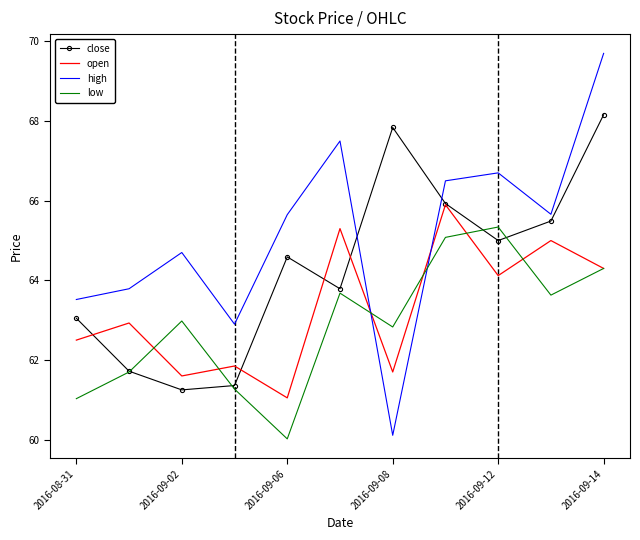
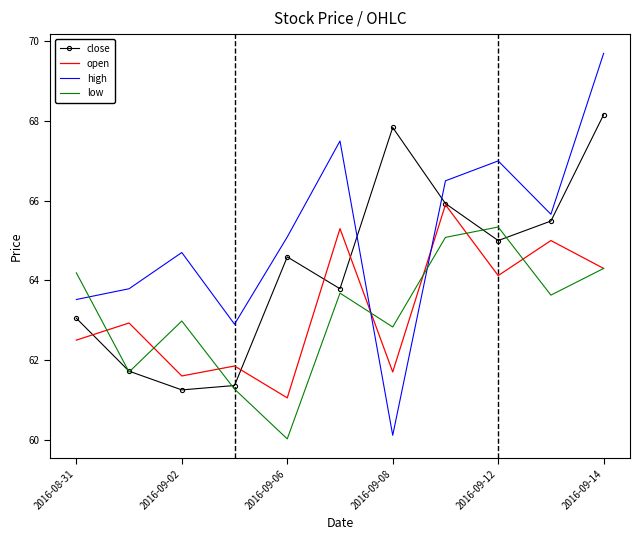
  {
    "close": {
      "2016-08-31": 63.1,
      "2016-09-02": 61.3,
      "2016-09-06": 64.6,
      "2016-09-08": 67.8,
      "2016-09-12": 65.0,
      "2016-09-14": 68.2
    },
    "open": {
      "2016-08-31": 62.5,
      "2016-09-02": 61.6,
      "2016-09-06": 61.1,
      "2016-09-08": 61.7,
      "2016-09-12": 64.1
    },
    "high": {
      "2016-08-31": 63.5,
      "2016-09-02": 64.7,
-     "2016-09-06": 65.7,
+     "2016-09-06": 65.1,
      "2016-09-08": 60.1,
-     "2016-09-12": 66.7,
+     "2016-09-12": 67.0,
      "2016-09-14": 69.7
    },
    "low": {
-     "2016-08-31": 61.0,
+     "2016-08-31": 64.2,
      "2016-09-02": 63.0,
      "2016-09-06": 60.0,
      "2016-09-08": 62.8,
      "2016-09-12": 65.3
    }
  }
